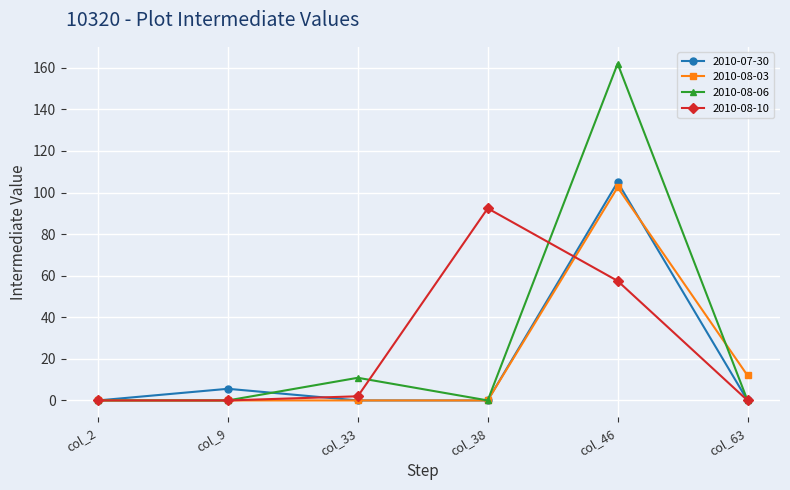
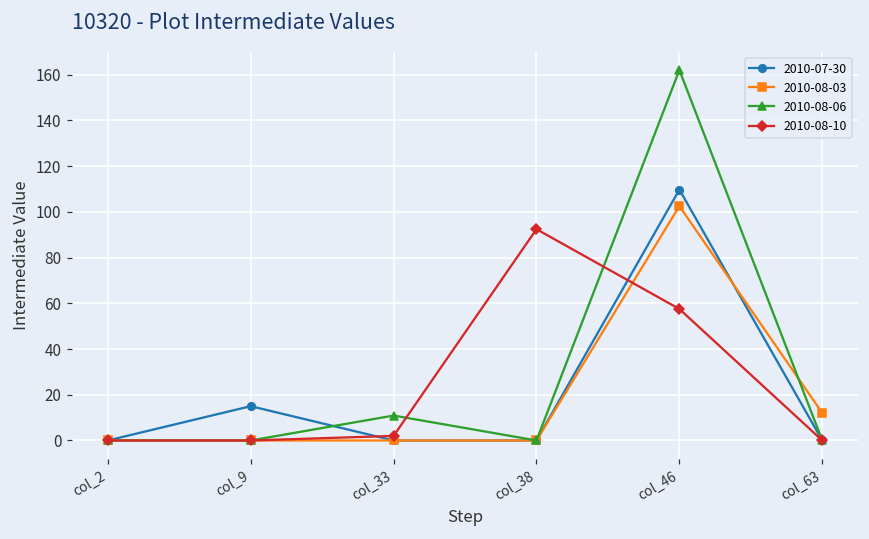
  {
    "2010-07-30": {
-     "col_9": 6,
-     "col_46": 105
+     "col_9": 15,
+     "col_46": 110
    },
    "2010-08-03": {
      "col_46": 103,
      "col_63": 12
    },
    "2010-08-06": {
      "col_33": 11,
      "col_46": 162
    },
    "2010-08-10": {
      "col_33": 2,
      "col_38": 92,
      "col_46": 58
    }
  }
